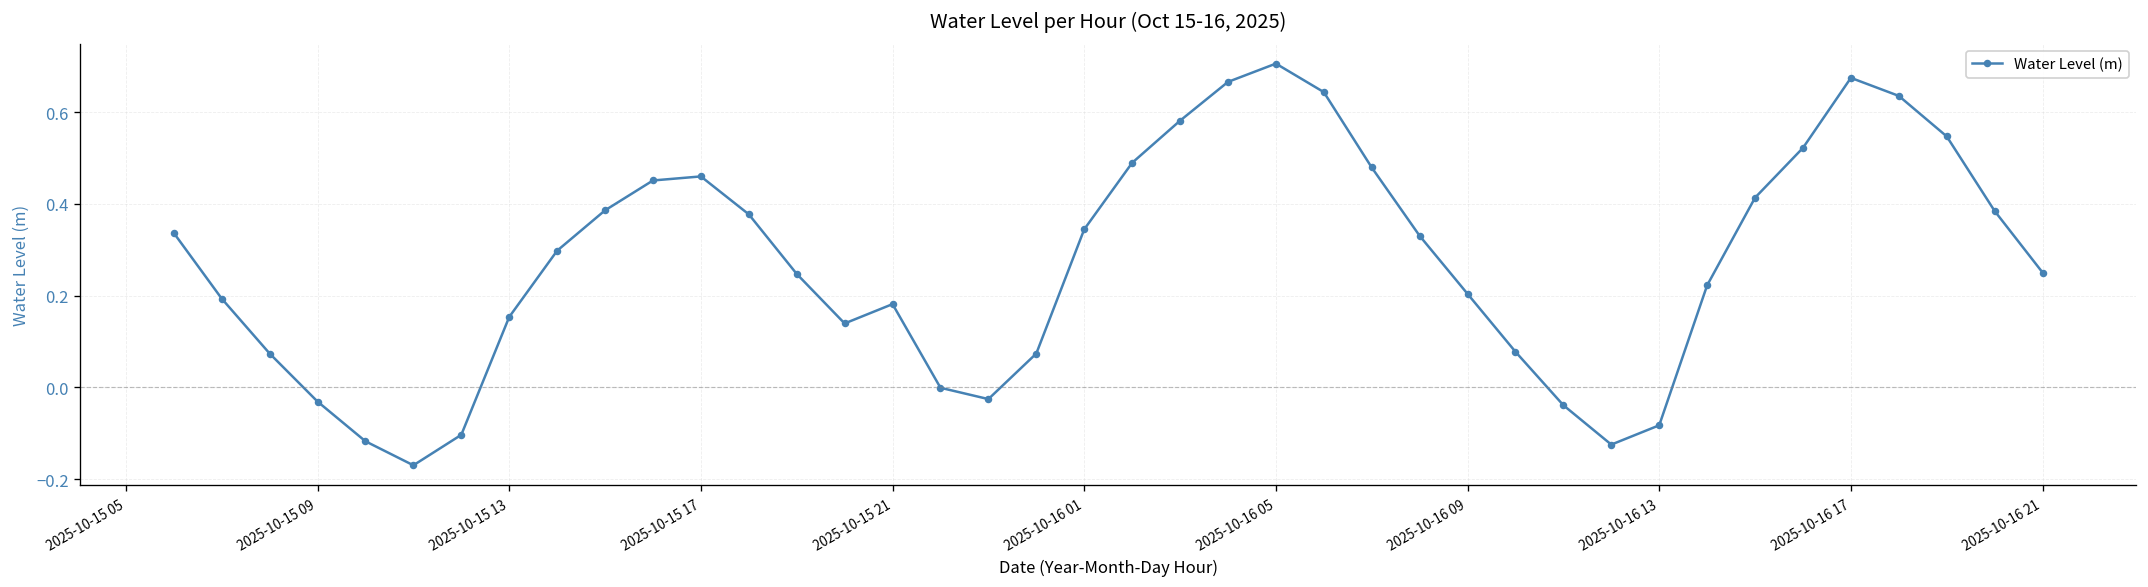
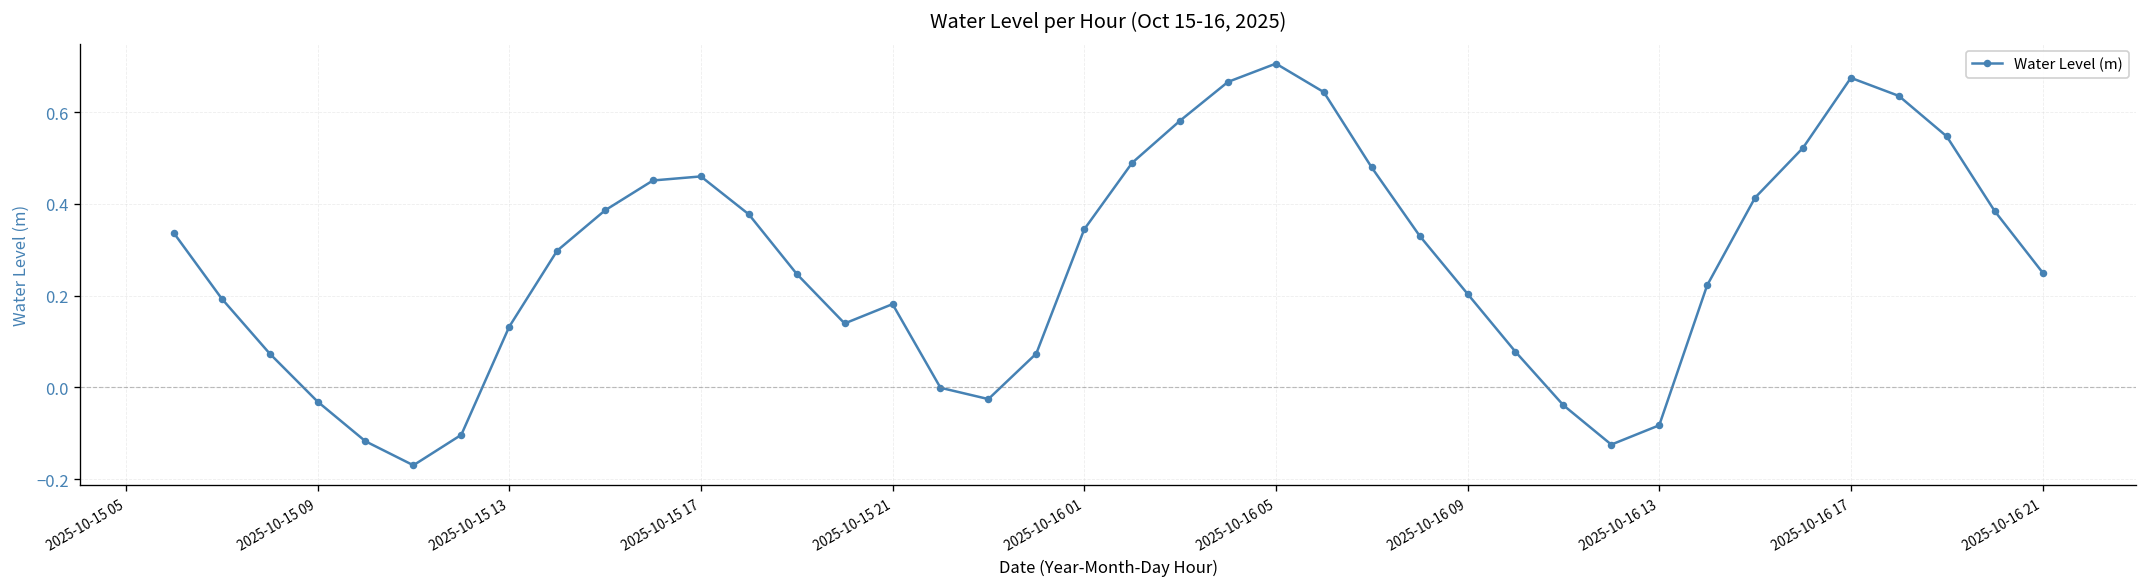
  {
    "2025-10-15 09": -0.03,
-   "2025-10-15 13": 0.15,
+   "2025-10-15 13": 0.13,
    "2025-10-15 17": 0.46,
    "2025-10-15 21": 0.18,
    "2025-10-16 01": 0.34,
    "2025-10-16 05": 0.71,
    "2025-10-16 09": 0.20,
    "2025-10-16 13": -0.08,
    "2025-10-16 17": 0.67,
    "2025-10-16 21": 0.25
  }
